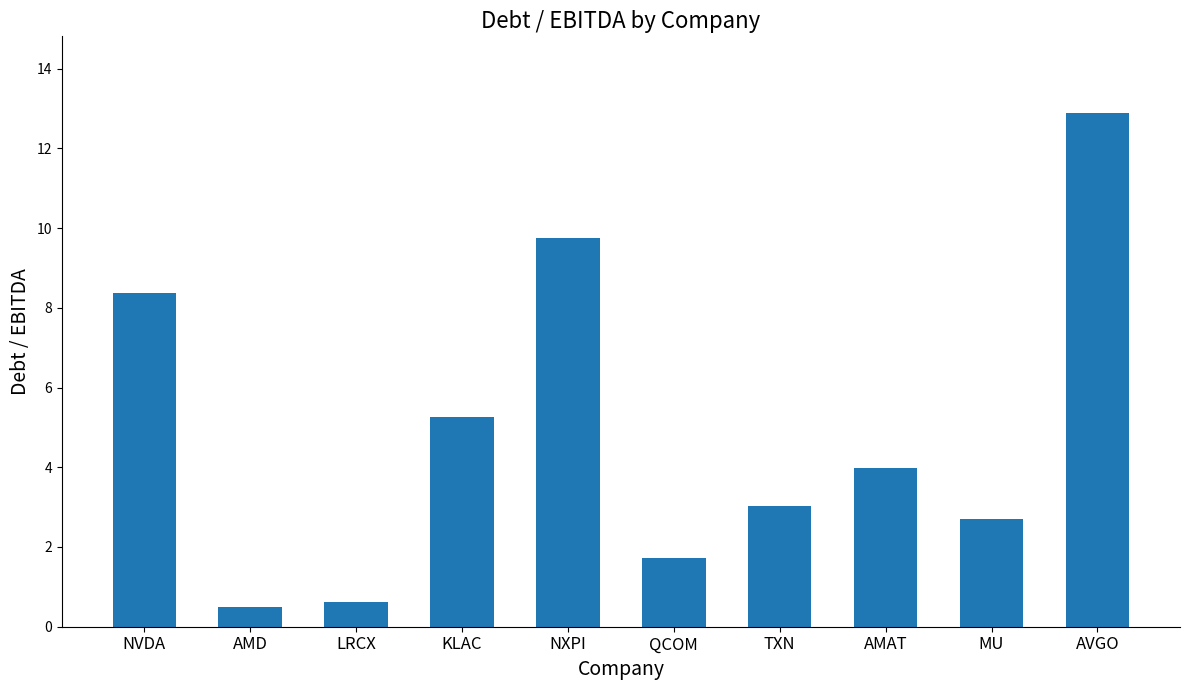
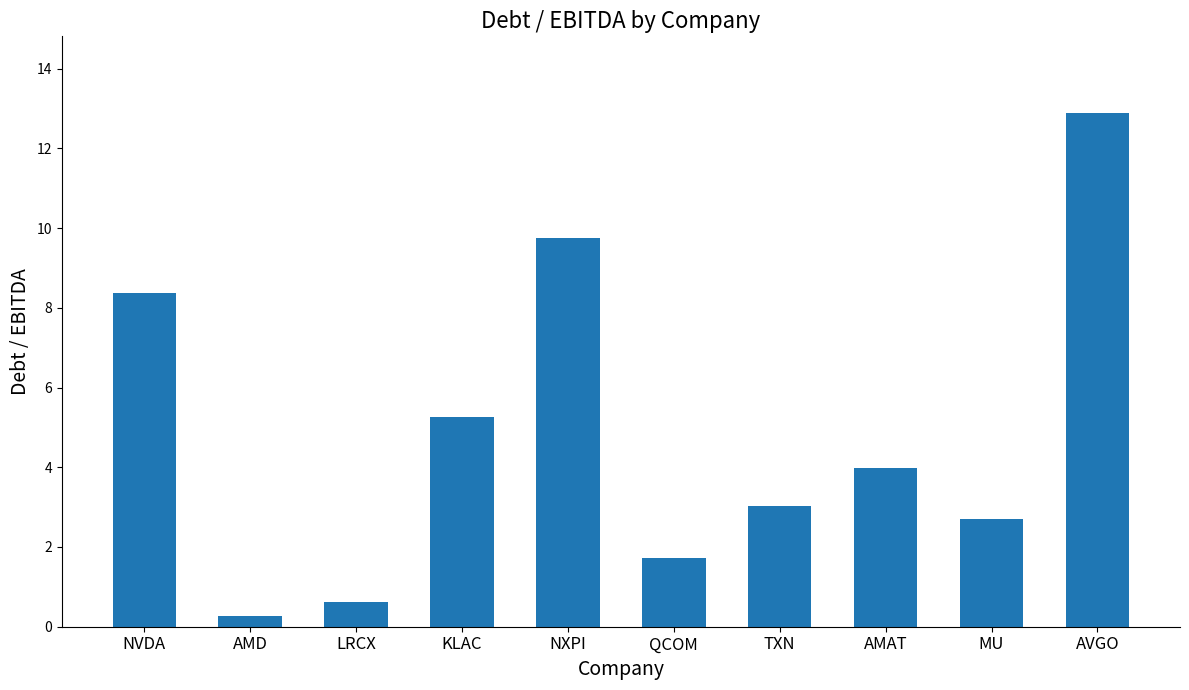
  {
    "NVDA": 8.4,
-   "AMD": 0.5,
+   "AMD": 0.3,
    "LRCX": 0.6,
    "KLAC": 5.3,
    "NXPI": 9.8,
    "QCOM": 1.7,
    "TXN": 3.0,
    "AMAT": 4.0,
    "MU": 2.7,
    "AVGO": 12.9
  }
